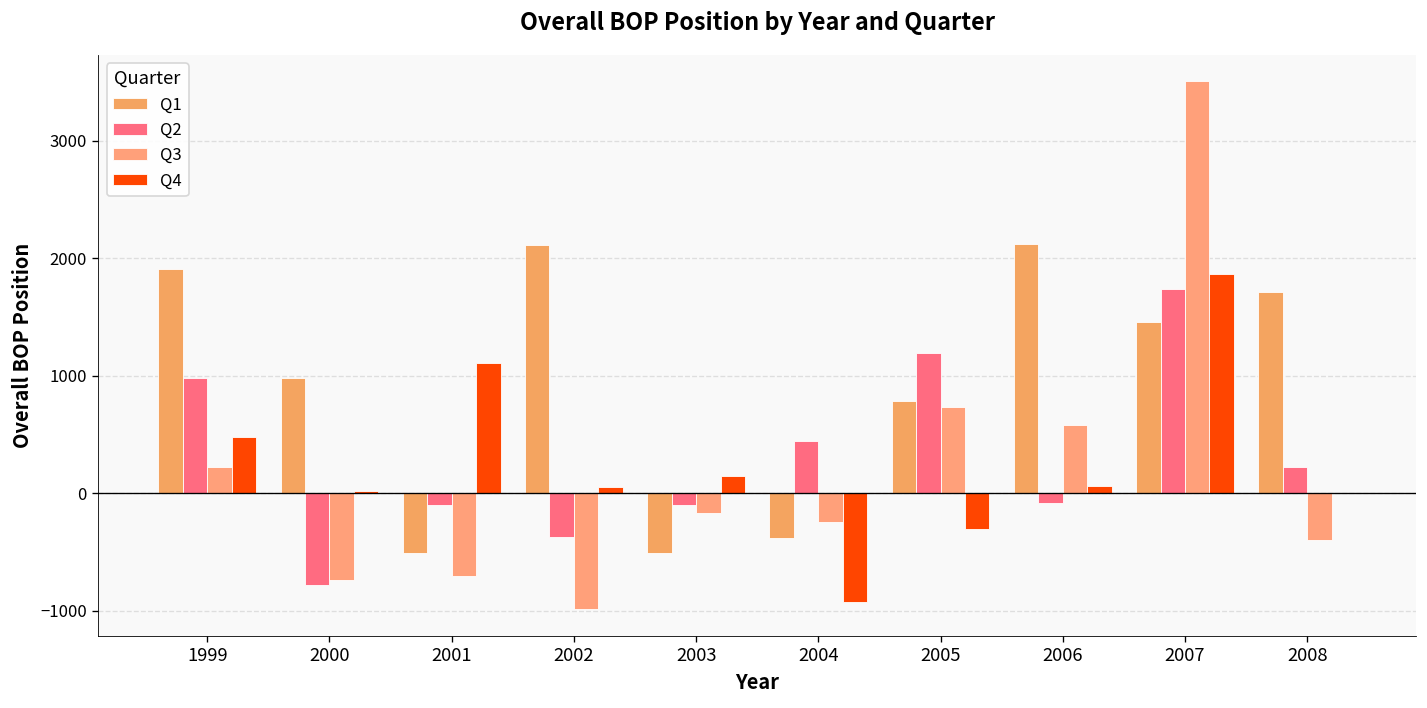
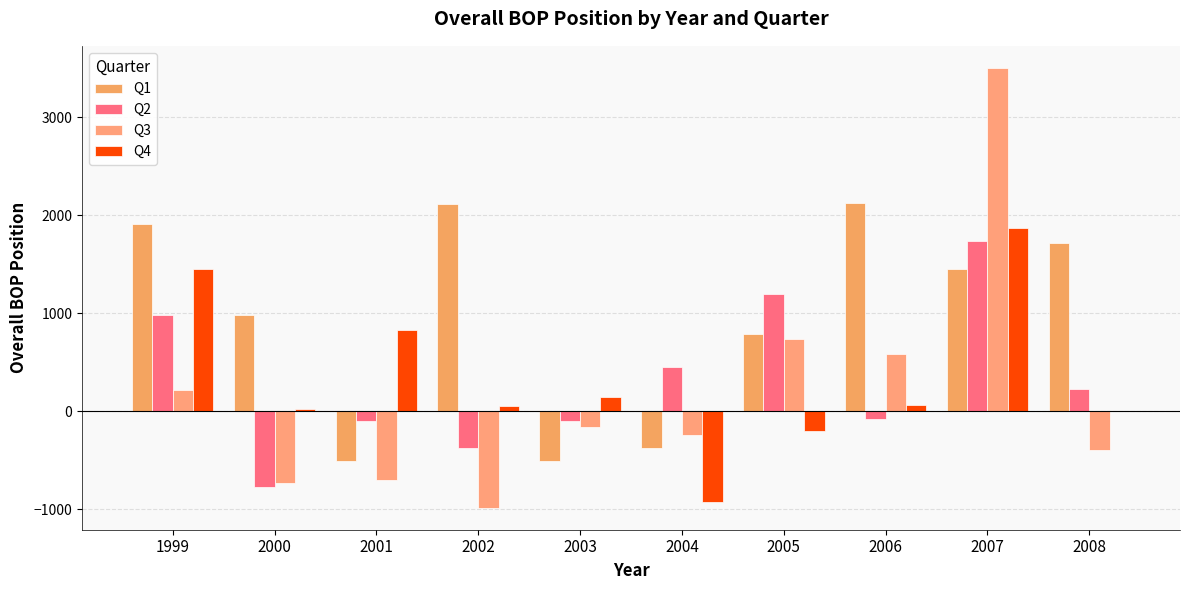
  {
    "Q4": {
-     "1999": 500,
-     "2001": 1100,
+     "1999": 1500,
+     "2001": 800,
      "2002": 100,
      "2003": 100,
      "2004": -900,
-     "2005": -300,
+     "2005": -200,
      "2006": 100,
      "2007": 1900,
      "2008": 0
    }
  }
